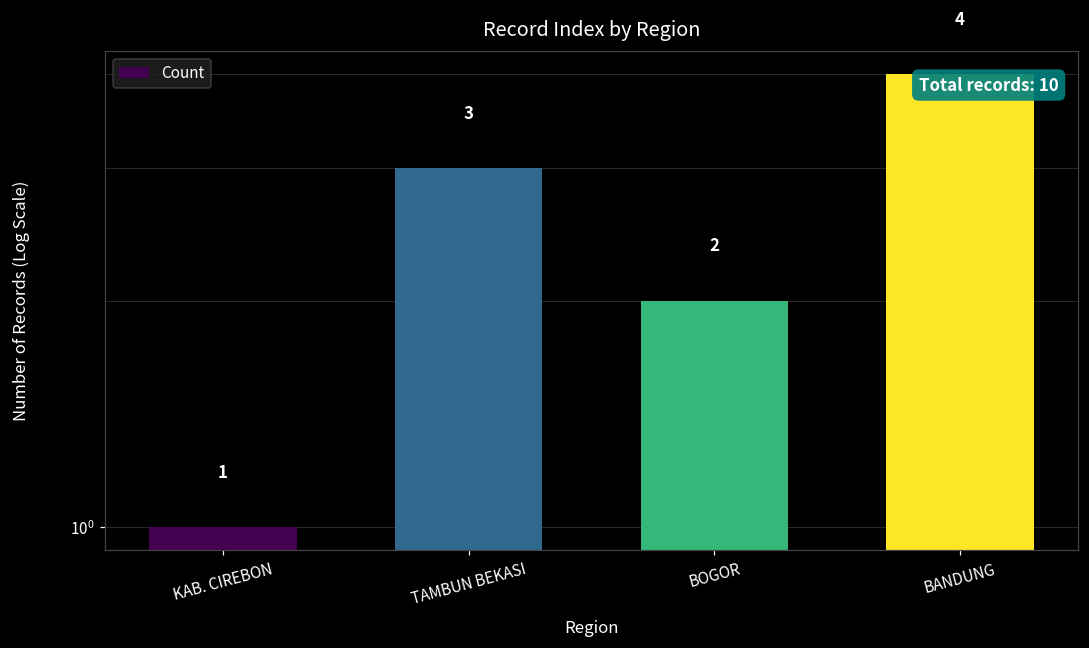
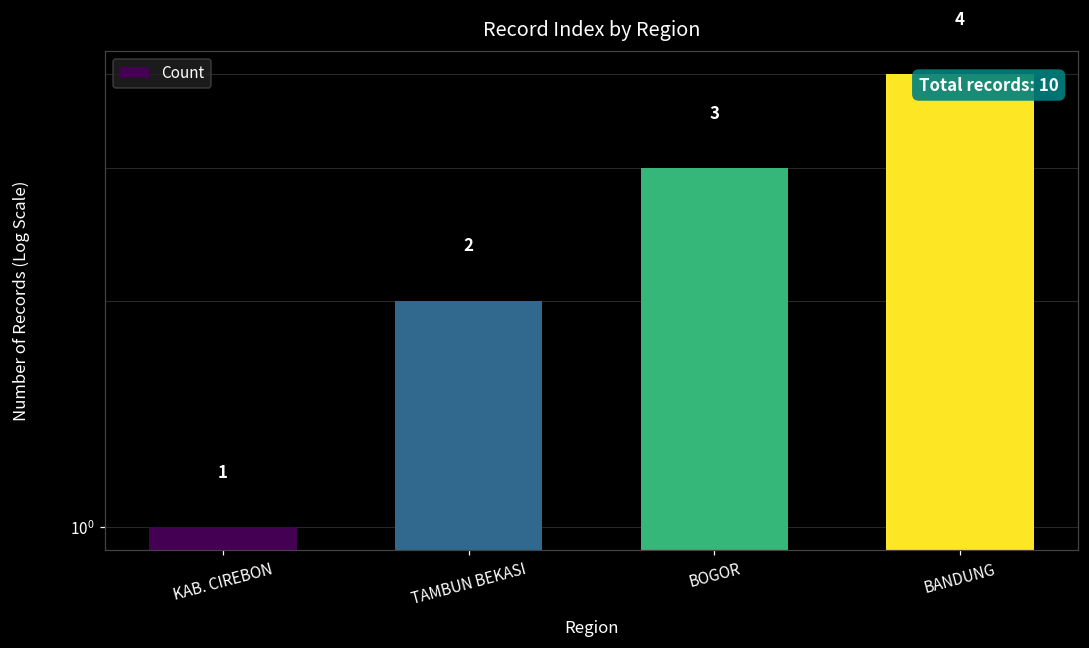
  {
-   "TAMBUN BEKASI": 3,
-   "BOGOR": 2
+   "TAMBUN BEKASI": 2,
+   "BOGOR": 3
  }
